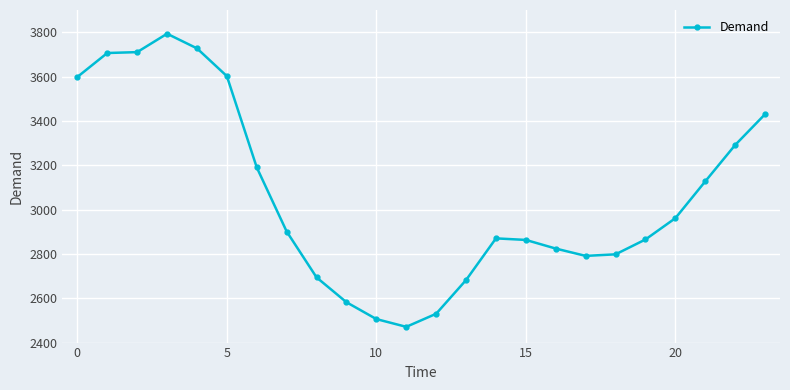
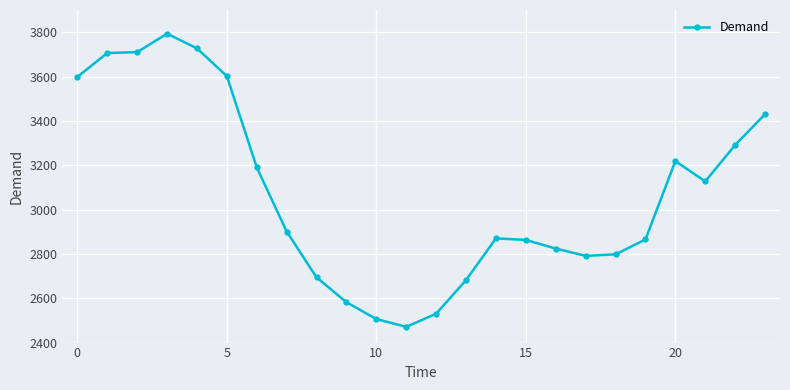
  {
    "0": 3600,
    "5": 3600,
    "10": 2510,
    "15": 2860,
-   "20": 2960
+   "20": 3220
  }
